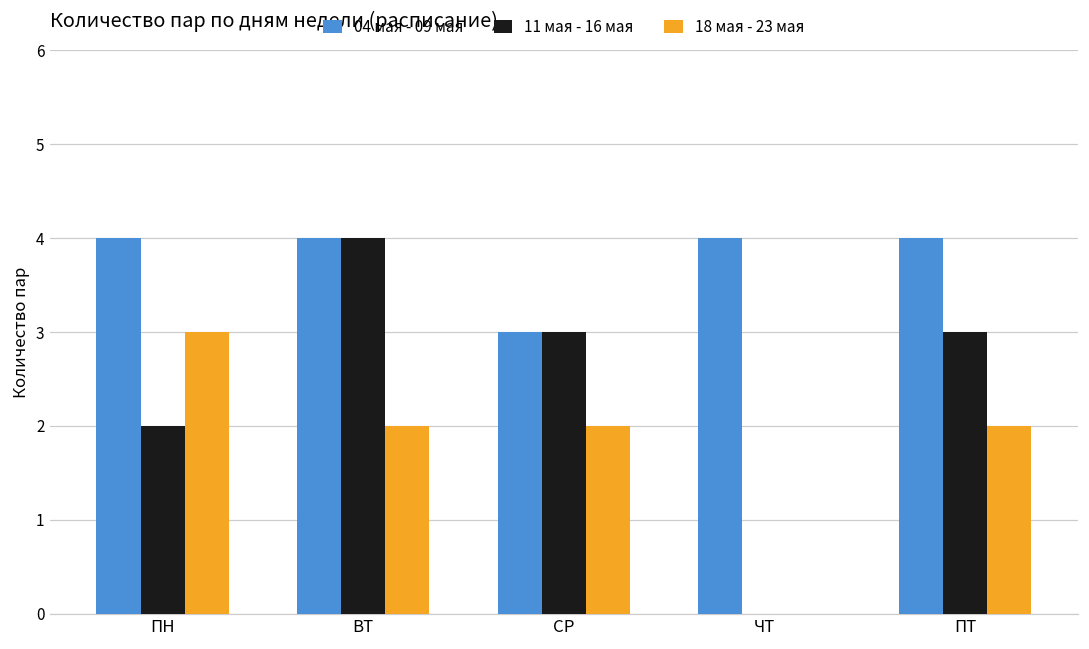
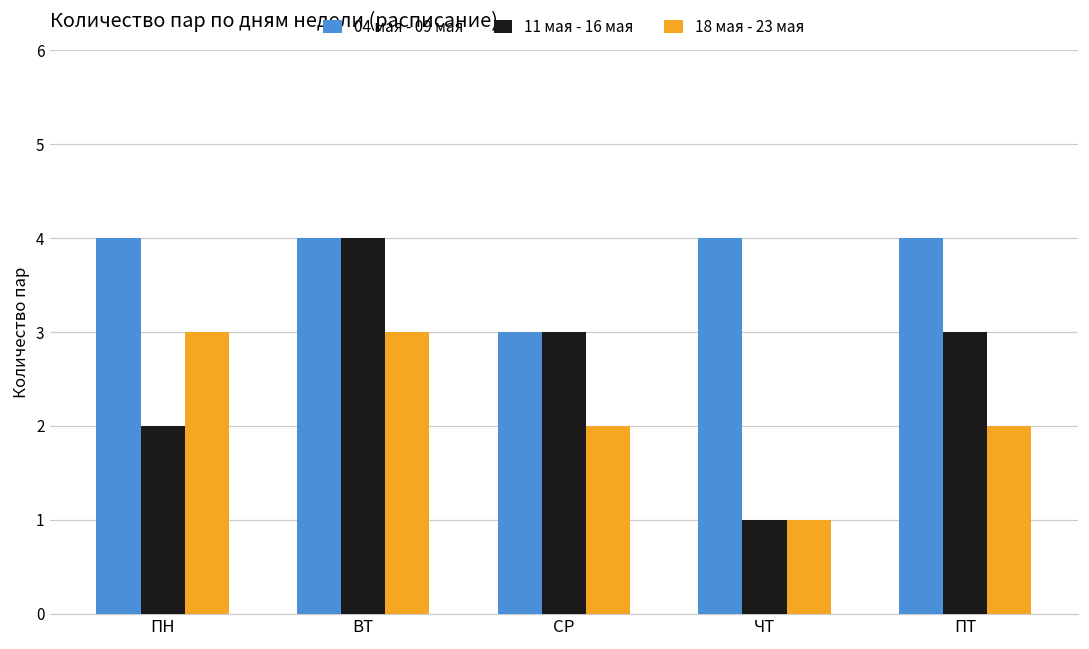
  {
    "04 мая - 09 мая": {
      "ПН": 4,
      "ВТ": 4,
      "СР": 3,
      "ЧТ": 4,
      "ПТ": 4
    },
    "11 мая - 16 мая": {
      "ПН": 2,
      "ВТ": 4,
      "СР": 3,
-     "ЧТ": 0,
+     "ЧТ": 1,
      "ПТ": 3
    },
    "18 мая - 23 мая": {
      "ПН": 3,
-     "ВТ": 2,
+     "ВТ": 3,
      "СР": 2,
-     "ЧТ": 0,
+     "ЧТ": 1,
      "ПТ": 2
    }
  }
